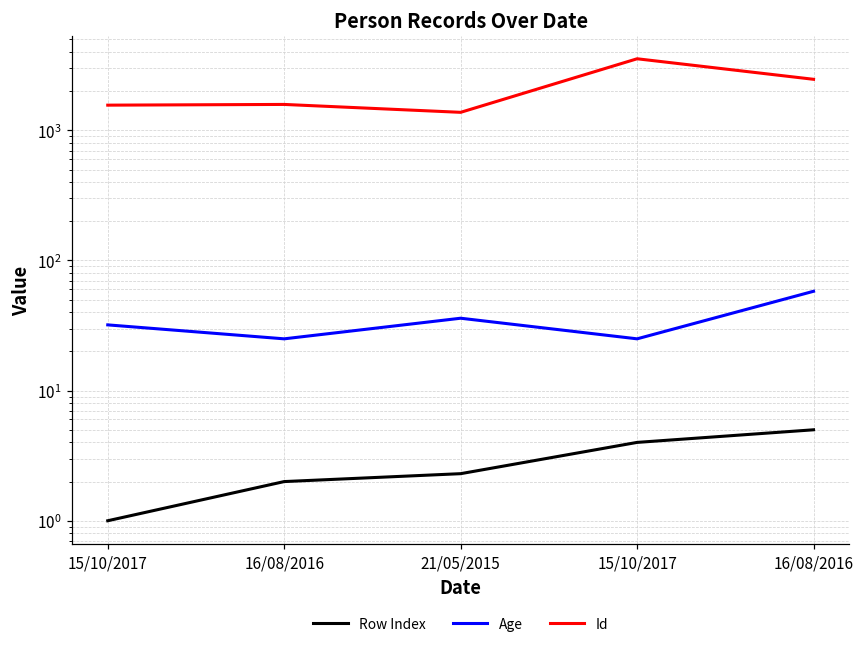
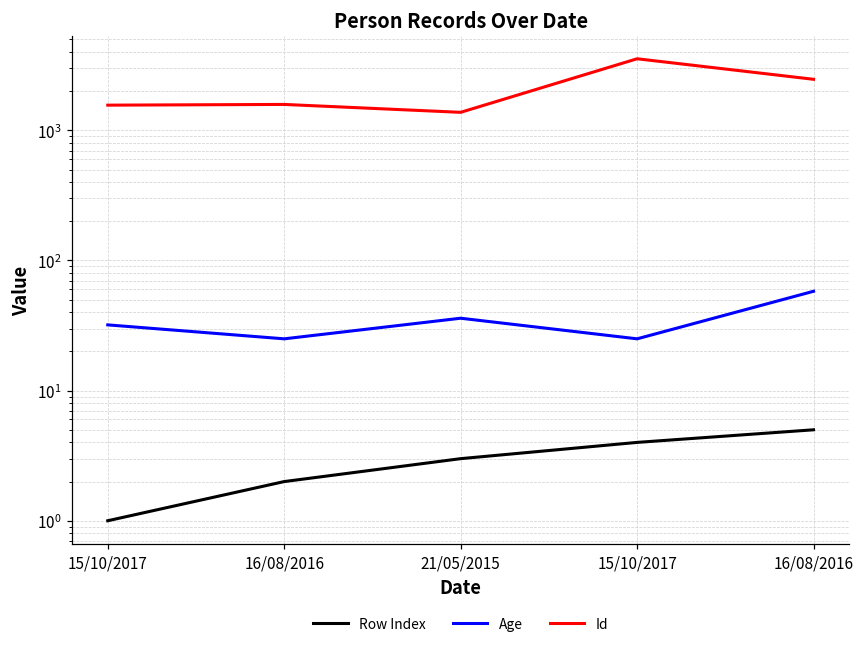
  {
    "Row Index": {
-     "21/05/2015": 2.3
+     "21/05/2015": 3.0
    },
    "Age": {
      "21/05/2015": 36
    },
    "Id": {
      "21/05/2015": 1400
    }
  }
